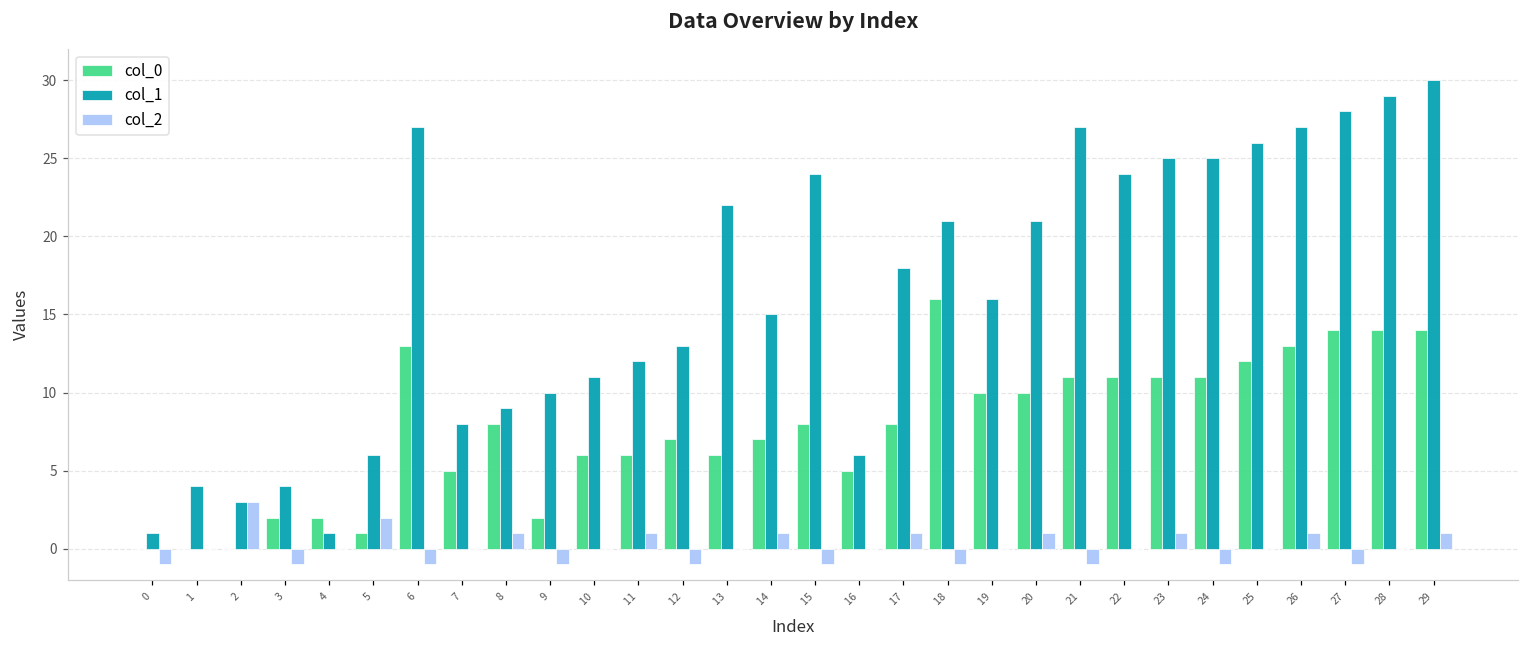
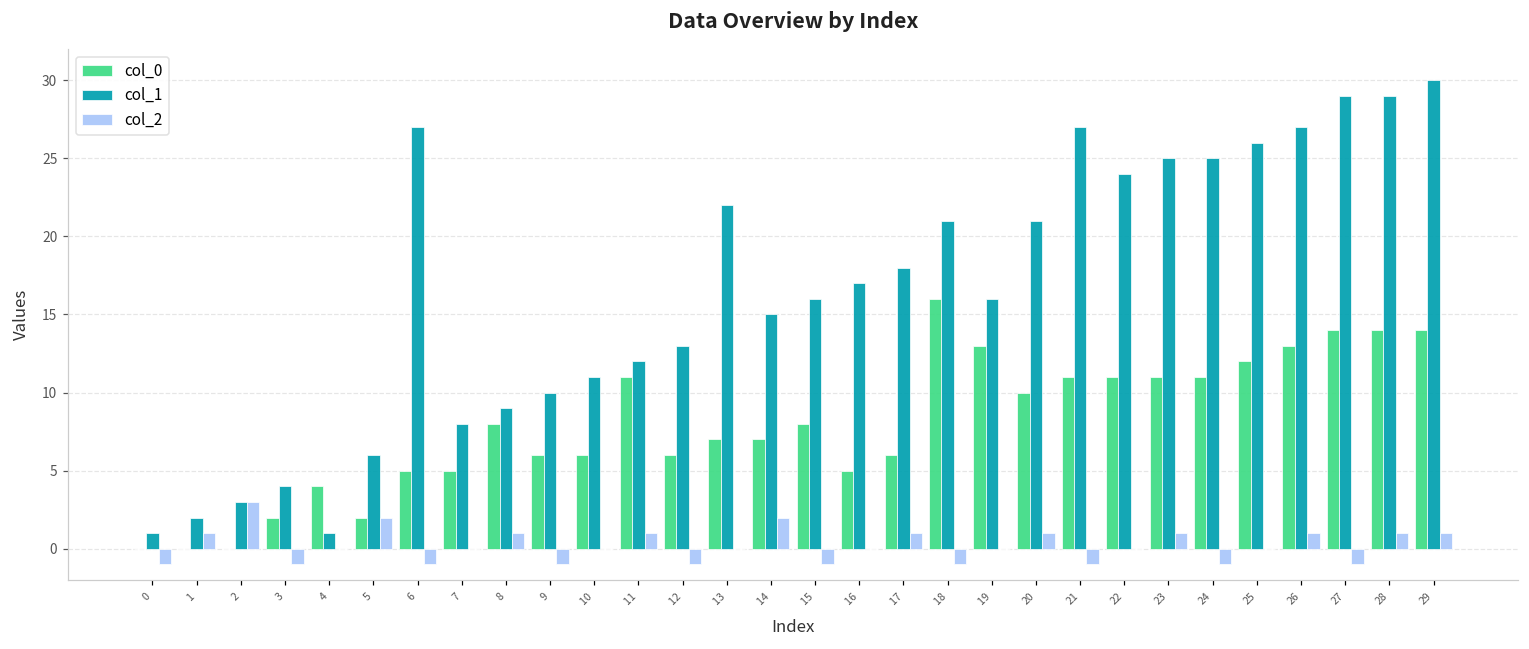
  {
    "col_0": {
      "0": 0,
      "1": 0,
      "2": 0,
      "3": 2,
-     "4": 2,
-     "5": 1,
-     "6": 13,
+     "4": 4,
+     "5": 2,
+     "6": 5,
      "7": 5,
      "8": 8,
-     "9": 2,
+     "9": 6,
      "10": 6,
-     "11": 6,
-     "12": 7,
-     "13": 6,
+     "11": 11,
+     "12": 6,
+     "13": 7,
      "14": 7,
      "15": 8,
      "16": 5,
-     "17": 8,
+     "17": 6,
      "18": 16,
-     "19": 10,
+     "19": 13,
      "20": 10,
      "21": 11,
      "22": 11,
      "23": 11,
      "24": 11,
      "25": 12,
      "26": 13,
      "27": 14,
      "28": 14,
      "29": 14
    },
    "col_1": {
      "0": 1,
-     "1": 4,
+     "1": 2,
      "2": 3,
      "3": 4,
      "4": 1,
      "5": 6,
      "6": 27,
      "7": 8,
      "8": 9,
      "9": 10,
      "10": 11,
      "11": 12,
      "12": 13,
      "13": 22,
      "14": 15,
-     "15": 24,
-     "16": 6,
+     "15": 16,
+     "16": 17,
      "17": 18,
      "18": 21,
      "19": 16,
      "20": 21,
      "21": 27,
      "22": 24,
      "23": 25,
      "24": 25,
      "25": 26,
      "26": 27,
-     "27": 28,
+     "27": 29,
      "28": 29,
      "29": 30
    },
    "col_2": {
      "0": -1,
-     "1": 0,
+     "1": 1,
      "2": 3,
      "3": -1,
      "4": 0,
      "5": 2,
      "6": -1,
      "7": 0,
      "8": 1,
      "9": -1,
      "10": 0,
      "11": 1,
      "12": -1,
      "13": 0,
-     "14": 1,
+     "14": 2,
      "15": -1,
      "16": 0,
      "17": 1,
      "18": -1,
      "19": 0,
      "20": 1,
      "21": -1,
      "22": 0,
      "23": 1,
      "24": -1,
      "25": 0,
      "26": 1,
      "27": -1,
-     "28": 0,
+     "28": 1,
      "29": 1
    }
  }
